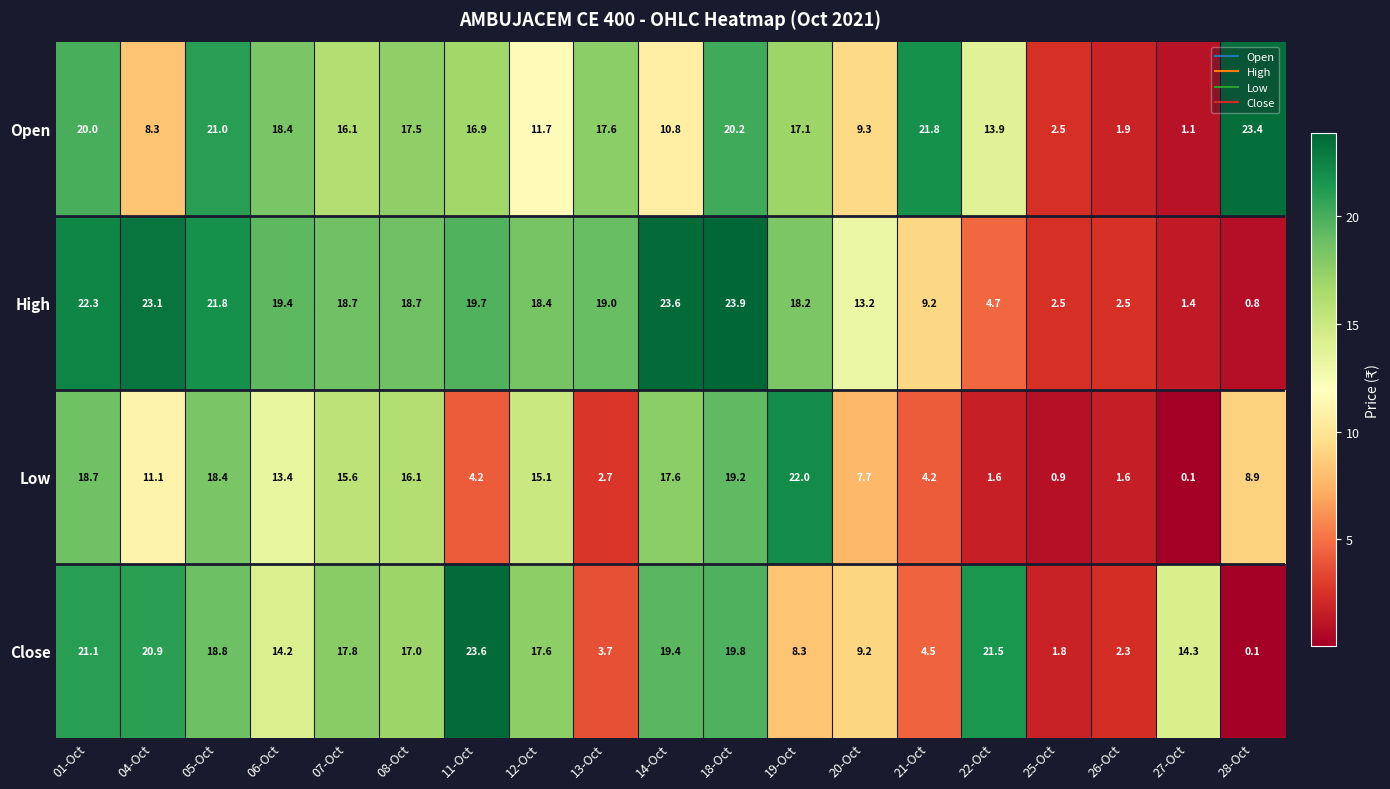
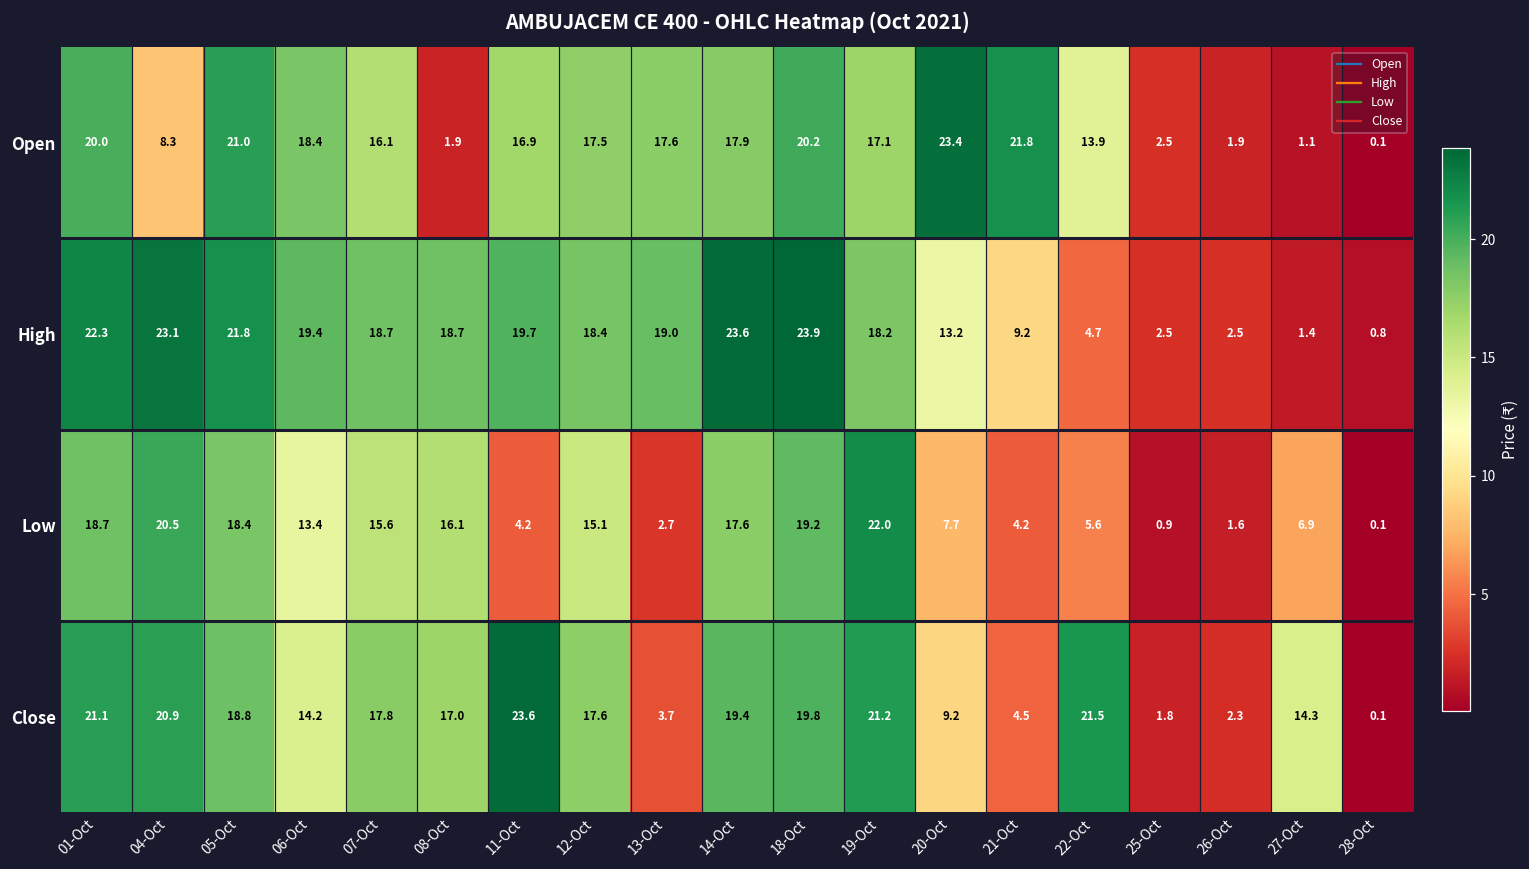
  {
    "Open": {
      "01-Oct": 20.0,
      "04-Oct": 8.3,
      "05-Oct": 21.0,
      "06-Oct": 18.4,
      "07-Oct": 16.1,
-     "08-Oct": 17.5,
+     "08-Oct": 1.9,
      "11-Oct": 16.9,
-     "12-Oct": 11.7,
+     "12-Oct": 17.5,
      "13-Oct": 17.6,
-     "14-Oct": 10.8,
+     "14-Oct": 17.9,
      "18-Oct": 20.2,
      "19-Oct": 17.1,
-     "20-Oct": 9.3,
+     "20-Oct": 23.4,
      "21-Oct": 21.8,
      "22-Oct": 13.9,
      "25-Oct": 2.5,
      "26-Oct": 1.9,
      "27-Oct": 1.1,
-     "28-Oct": 23.4
+     "28-Oct": 0.1
    },
    "High": {
      "01-Oct": 22.3,
      "04-Oct": 23.1,
      "05-Oct": 21.8,
      "06-Oct": 19.4,
      "07-Oct": 18.7,
      "08-Oct": 18.7,
      "11-Oct": 19.7,
      "12-Oct": 18.4,
      "13-Oct": 19.0,
      "14-Oct": 23.6,
      "18-Oct": 23.9,
      "19-Oct": 18.2,
      "20-Oct": 13.2,
      "21-Oct": 9.2,
      "22-Oct": 4.7,
      "25-Oct": 2.5,
      "26-Oct": 2.5,
      "27-Oct": 1.4,
      "28-Oct": 0.8
    },
    "Low": {
      "01-Oct": 18.7,
-     "04-Oct": 11.1,
+     "04-Oct": 20.5,
      "05-Oct": 18.4,
      "06-Oct": 13.4,
      "07-Oct": 15.6,
      "08-Oct": 16.1,
      "11-Oct": 4.2,
      "12-Oct": 15.1,
      "13-Oct": 2.7,
      "14-Oct": 17.6,
      "18-Oct": 19.2,
      "19-Oct": 22.0,
      "20-Oct": 7.7,
      "21-Oct": 4.2,
-     "22-Oct": 1.6,
+     "22-Oct": 5.6,
      "25-Oct": 0.9,
      "26-Oct": 1.6,
-     "27-Oct": 0.1,
-     "28-Oct": 8.9
+     "27-Oct": 6.9,
+     "28-Oct": 0.1
    },
    "Close": {
      "01-Oct": 21.1,
      "04-Oct": 20.9,
      "05-Oct": 18.8,
      "06-Oct": 14.2,
      "07-Oct": 17.8,
      "08-Oct": 17.0,
      "11-Oct": 23.6,
      "12-Oct": 17.6,
      "13-Oct": 3.7,
      "14-Oct": 19.4,
      "18-Oct": 19.8,
-     "19-Oct": 8.3,
+     "19-Oct": 21.2,
      "20-Oct": 9.2,
      "21-Oct": 4.5,
      "22-Oct": 21.5,
      "25-Oct": 1.8,
      "26-Oct": 2.3,
      "27-Oct": 14.3,
      "28-Oct": 0.1
    }
  }
